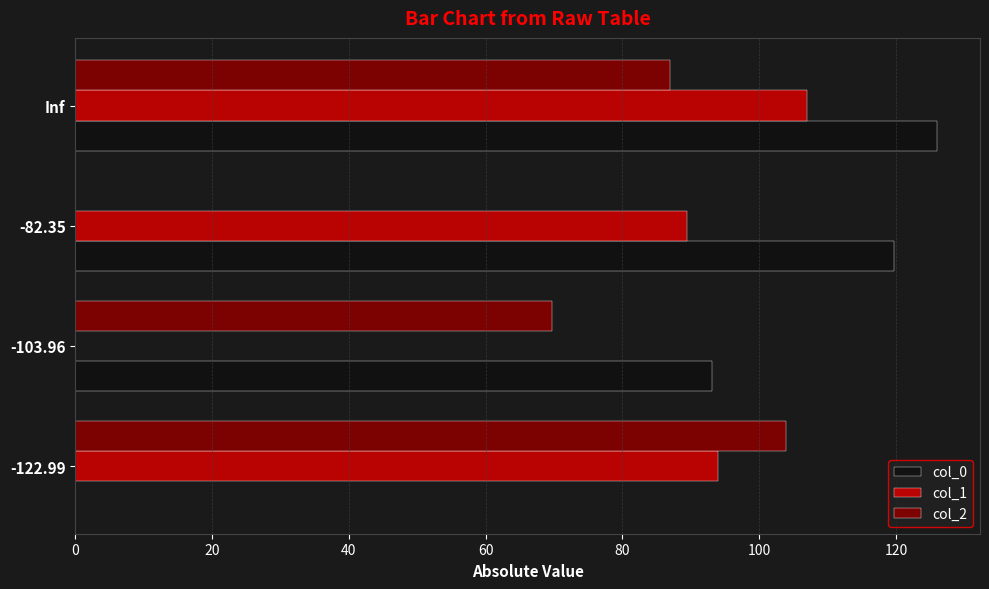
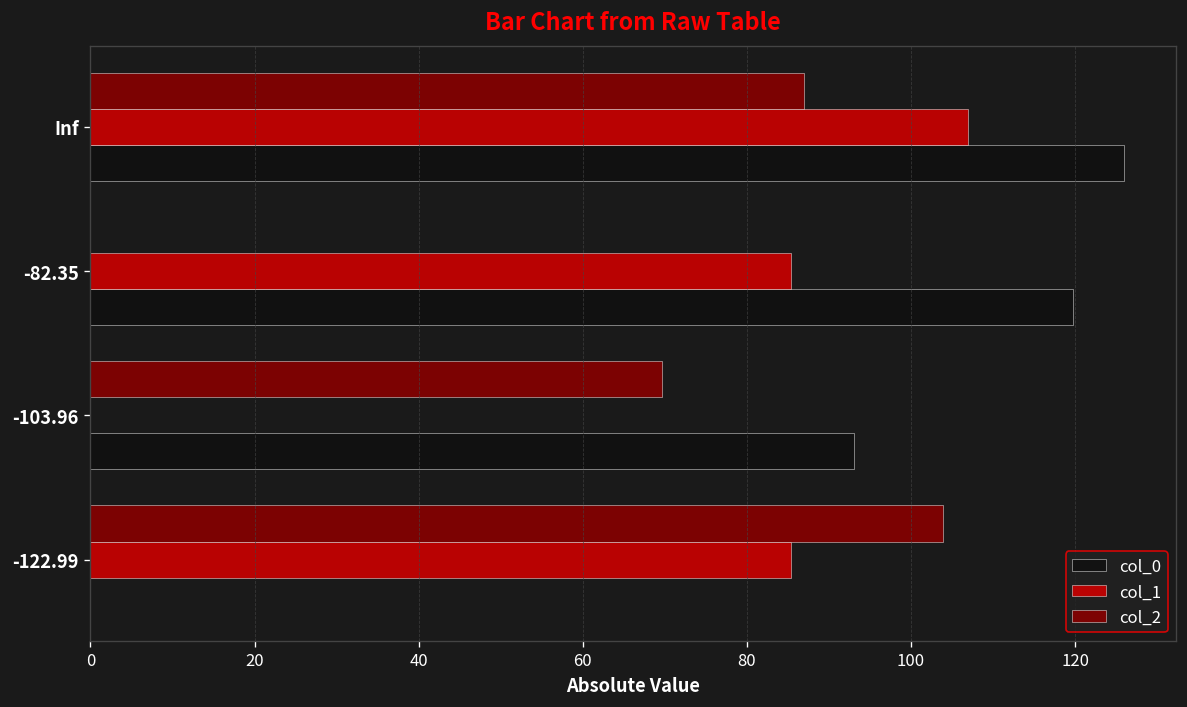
  {
    "col_0": {
      "Inf": 126,
      "-82.35": 120,
      "-103.96": 93,
      "-122.99": 0
    },
    "col_1": {
      "Inf": 107,
-     "-82.35": 90,
+     "-82.35": 85,
      "-103.96": 0,
-     "-122.99": 94
+     "-122.99": 85
    },
    "col_2": {
      "Inf": 87,
      "-82.35": 0,
      "-103.96": 70,
      "-122.99": 104
    }
  }
